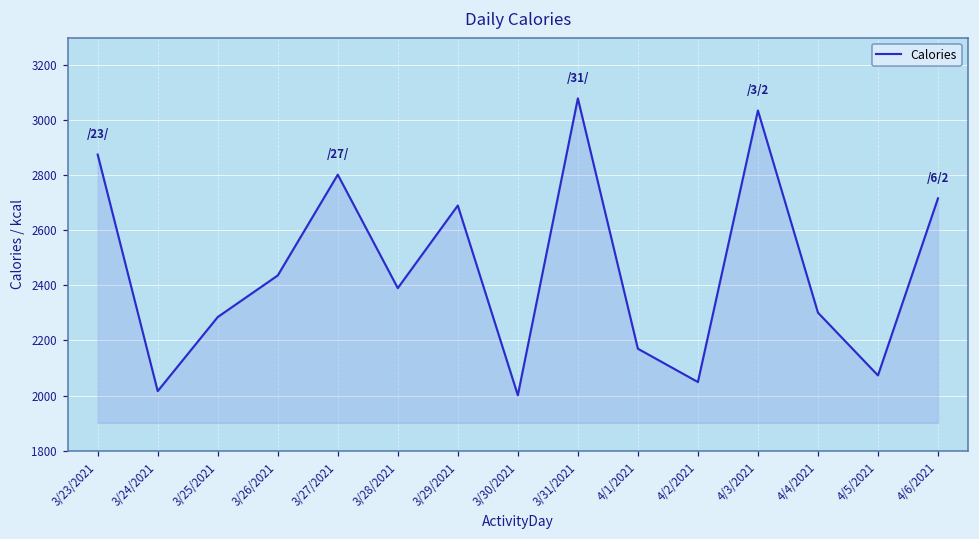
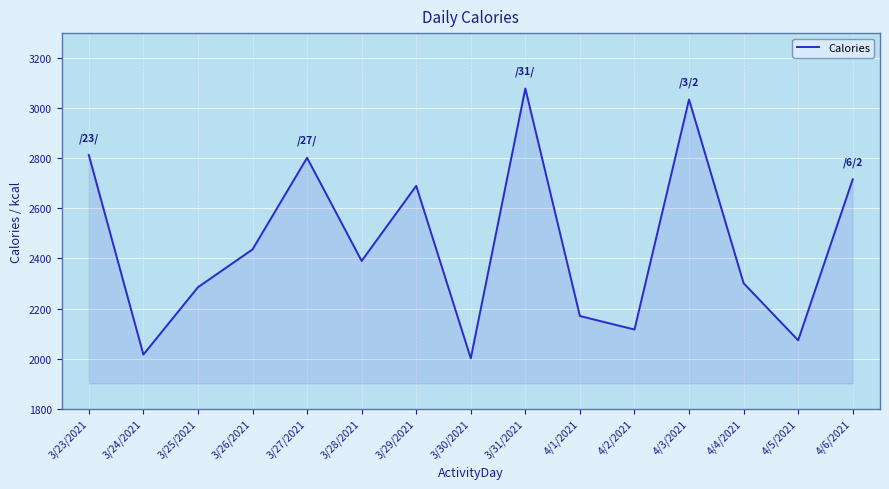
  {
-   "3/23/2021": 2880,
+   "3/23/2021": 2810,
    "3/24/2021": 2020,
    "3/25/2021": 2290,
    "3/26/2021": 2440,
    "3/28/2021": 2390,
    "3/29/2021": 2690,
    "3/30/2021": 2000,
    "4/1/2021": 2170,
-   "4/2/2021": 2050,
+   "4/2/2021": 2120,
    "4/4/2021": 2300,
    "4/5/2021": 2070
  }
